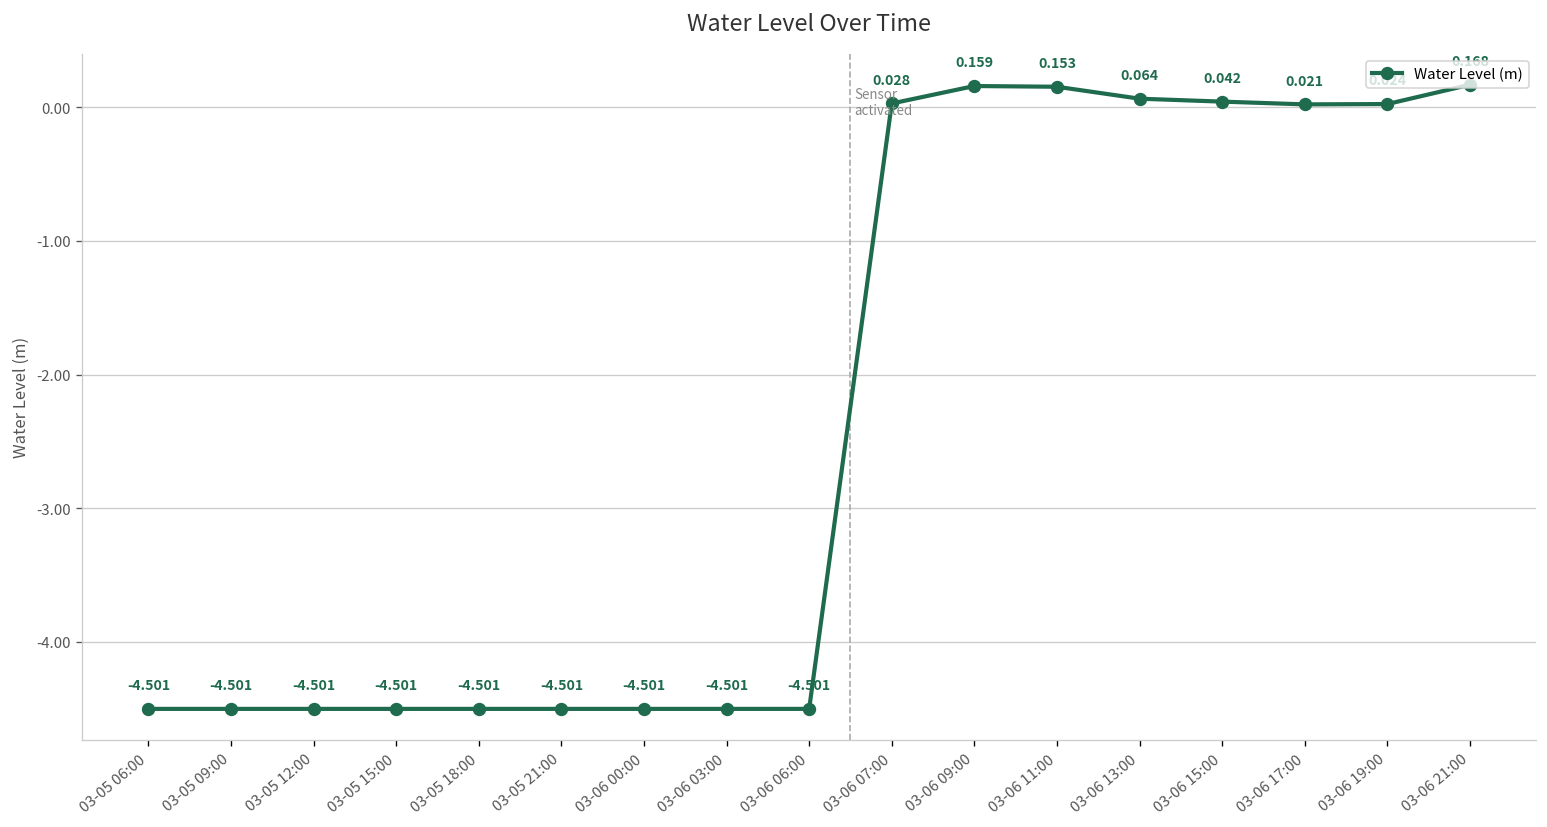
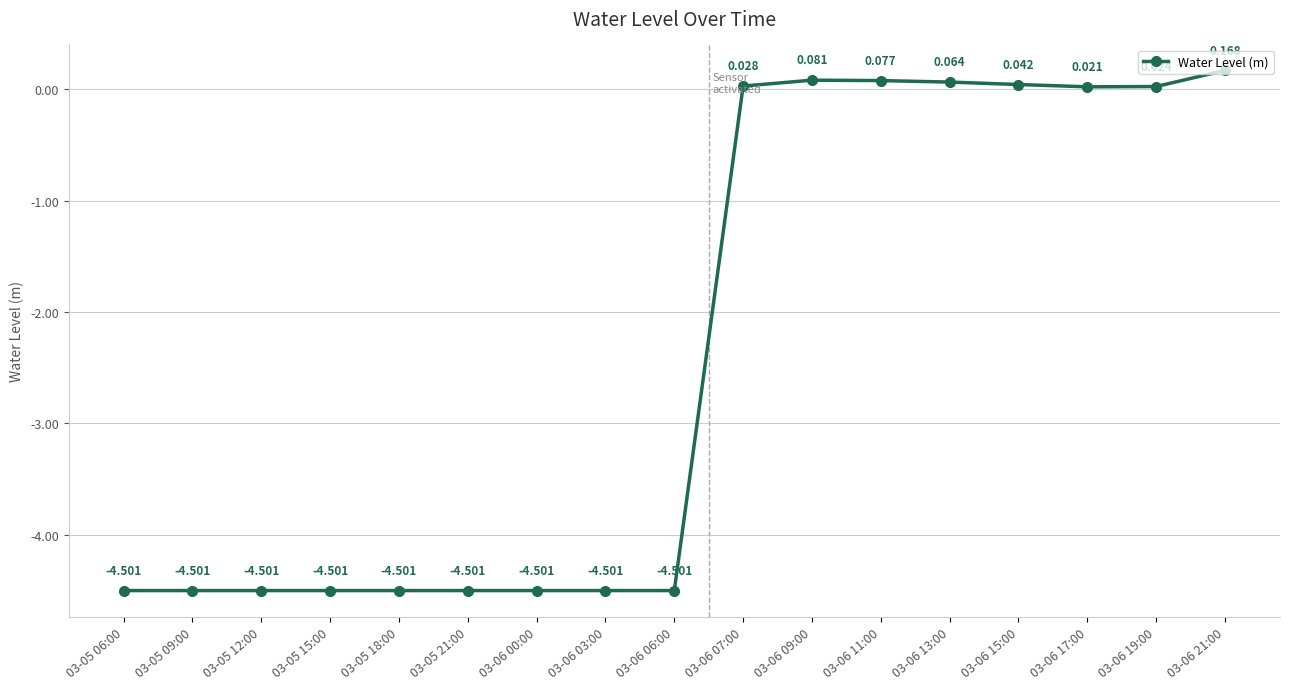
  {
    "03-05 06:00": -4.501,
    "03-05 09:00": -4.501,
    "03-05 12:00": -4.501,
    "03-05 15:00": -4.501,
    "03-05 18:00": -4.501,
    "03-05 21:00": -4.501,
    "03-06 00:00": -4.501,
    "03-06 03:00": -4.501,
    "03-06 06:00": -4.501,
    "03-06 07:00": 0.028,
-   "03-06 09:00": 0.159,
-   "03-06 11:00": 0.153,
+   "03-06 09:00": 0.081,
+   "03-06 11:00": 0.077,
    "03-06 13:00": 0.064,
    "03-06 15:00": 0.042,
    "03-06 17:00": 0.021
  }
